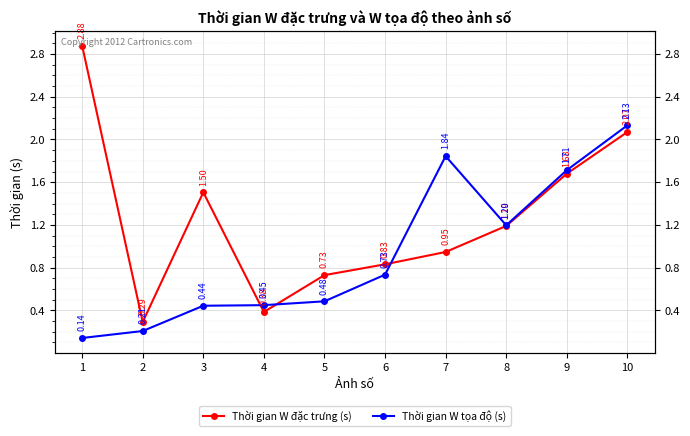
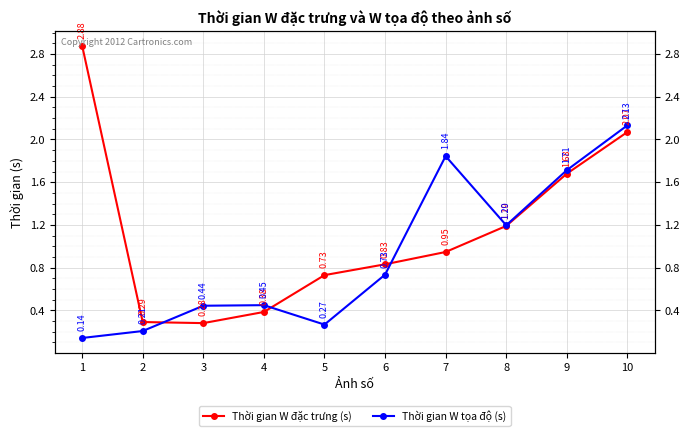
  {
    "Thời gian W đặc trưng (s)": {
      "1": 2.88,
-     "3": 1.50,
+     "3": 0.28,
      "5": 0.73,
      "7": 0.95
    },
    "Thời gian W tọa độ (s)": {
      "1": 0.14,
      "3": 0.44,
-     "5": 0.48,
+     "5": 0.27,
      "7": 1.84
    }
  }
